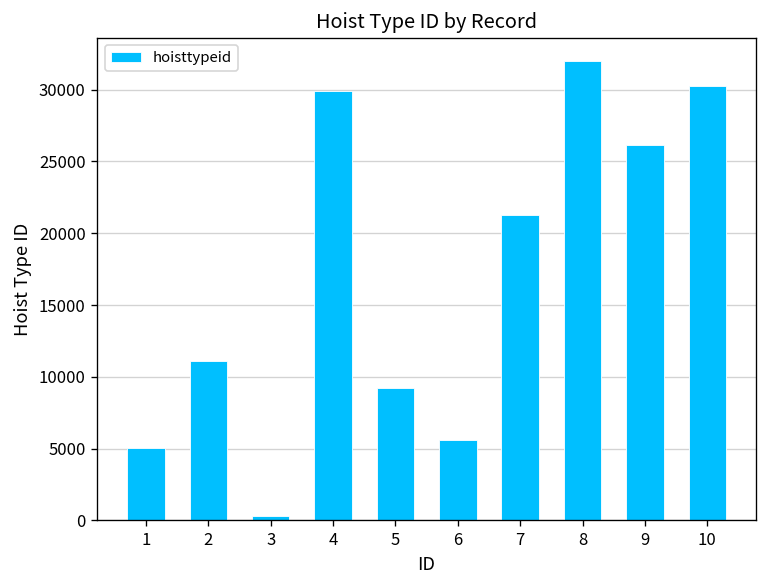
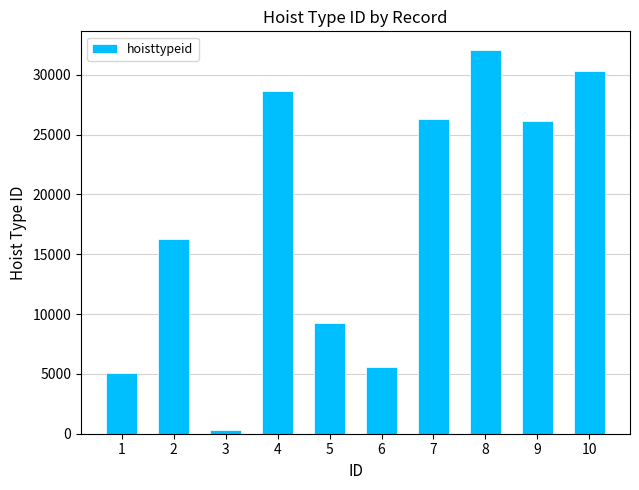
  {
    "1": 5000,
-   "2": 11100,
+   "2": 16300,
    "3": 300,
-   "4": 29900,
+   "4": 28600,
    "5": 9200,
    "6": 5600,
-   "7": 21300,
+   "7": 26300,
    "8": 32000,
    "9": 26200,
    "10": 30300
  }
